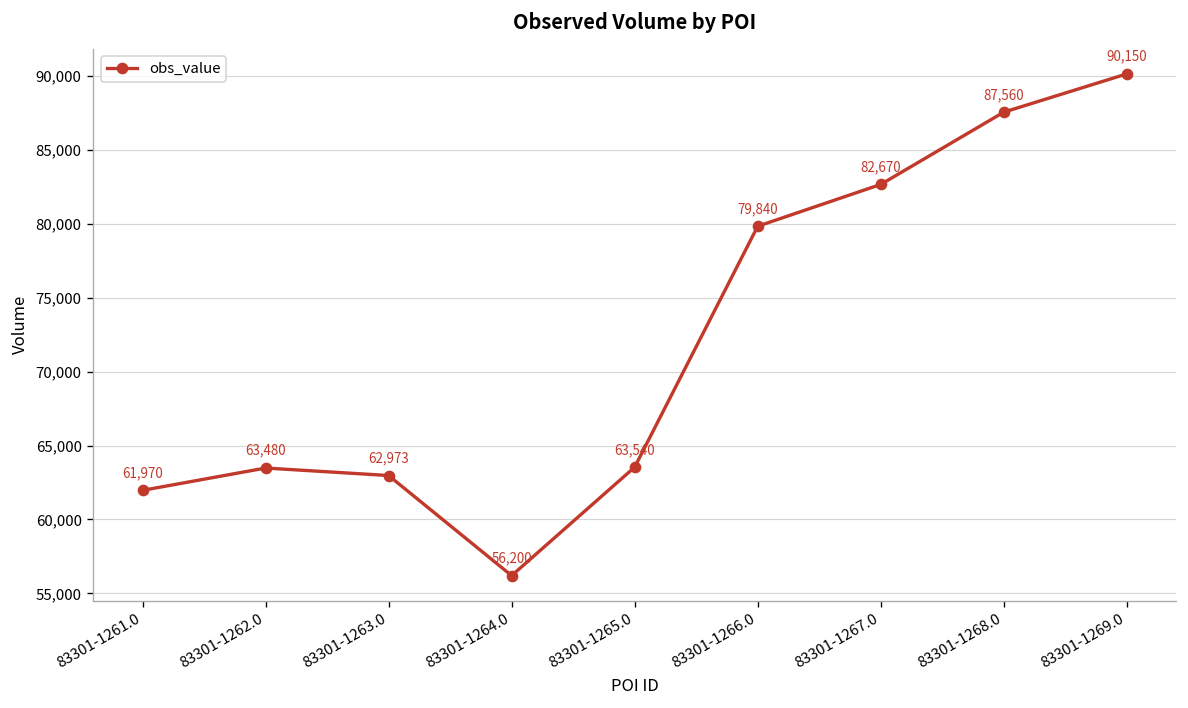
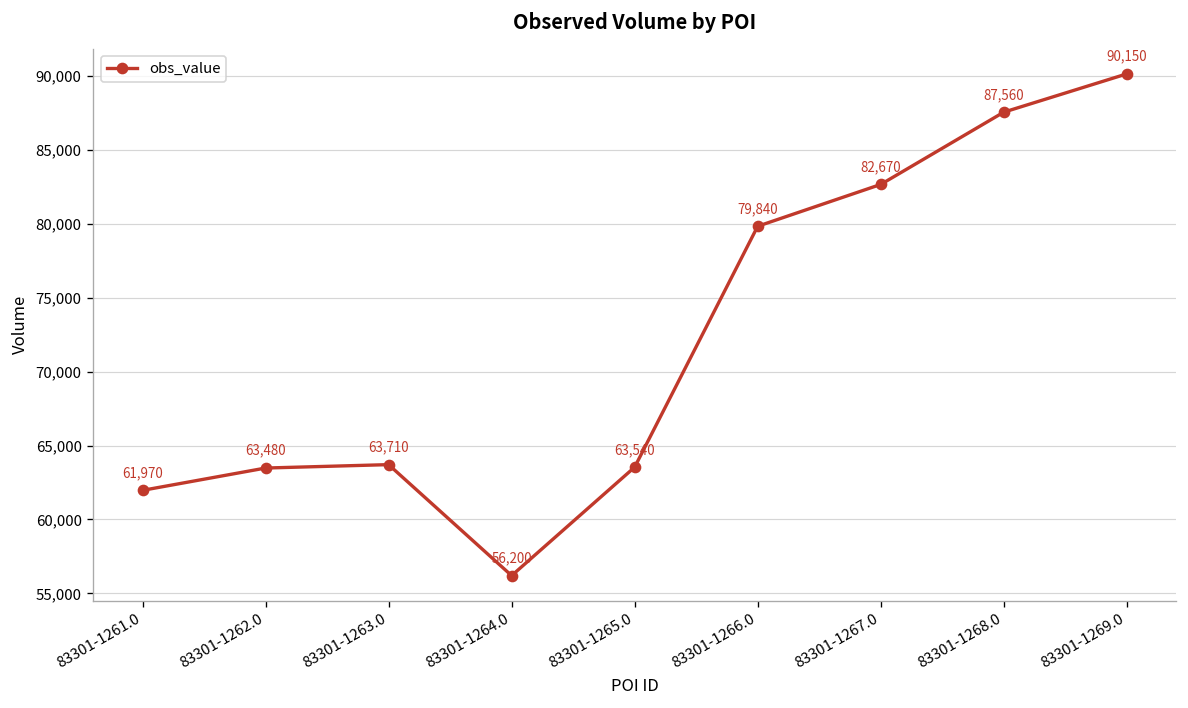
  {
    "83301-1261.0": "61,970",
    "83301-1262.0": "63,480",
-   "83301-1263.0": "62,973",
+   "83301-1263.0": "63,710",
    "83301-1264.0": "56,200",
    "83301-1265.0": "63,540",
    "83301-1266.0": "79,840",
    "83301-1267.0": "82,670",
    "83301-1268.0": "87,560",
    "83301-1269.0": "90,150"
  }
